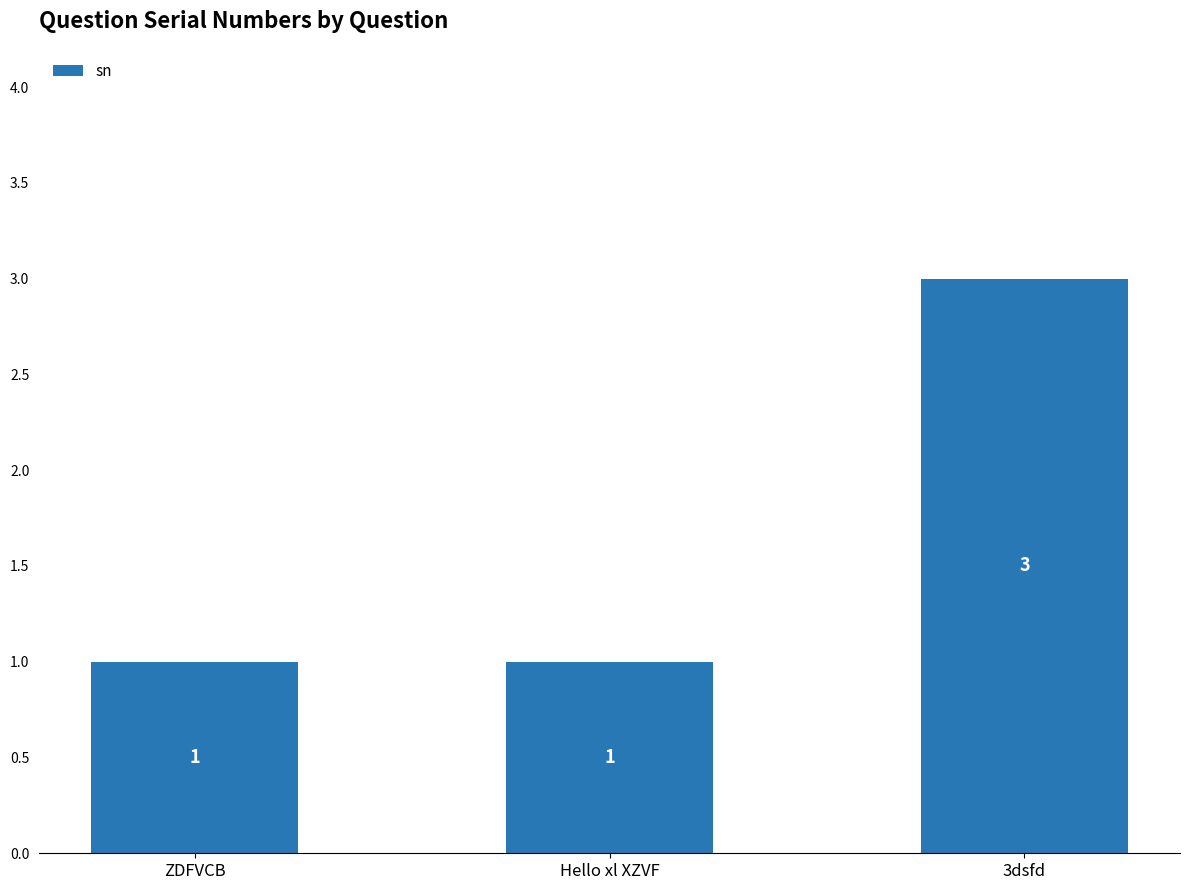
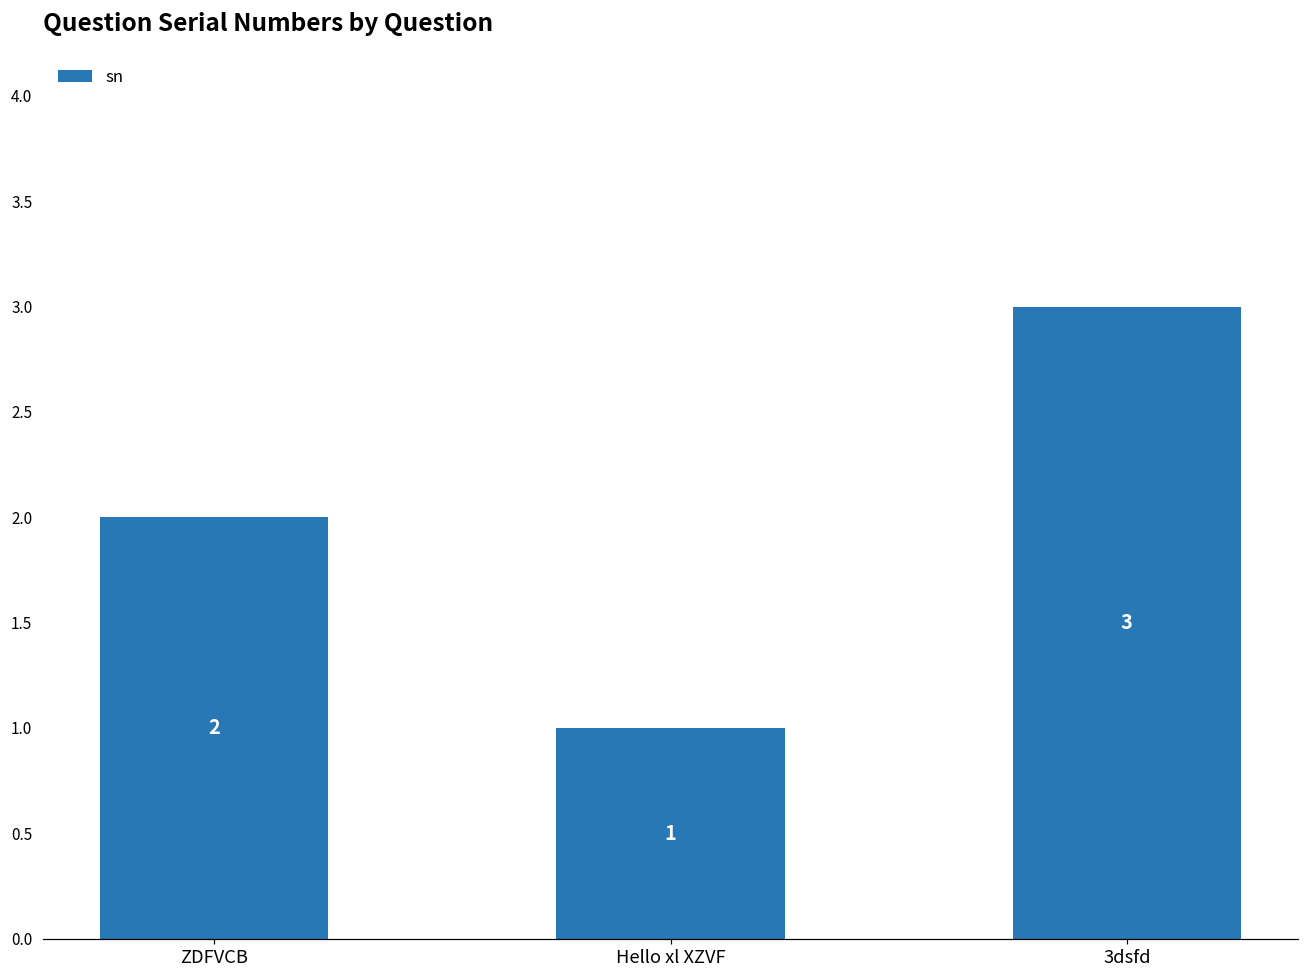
  {
-   "ZDFVCB": 1,
+   "ZDFVCB": 2,
    "Hello xl XZVF": 1,
    "3dsfd": 3
  }
